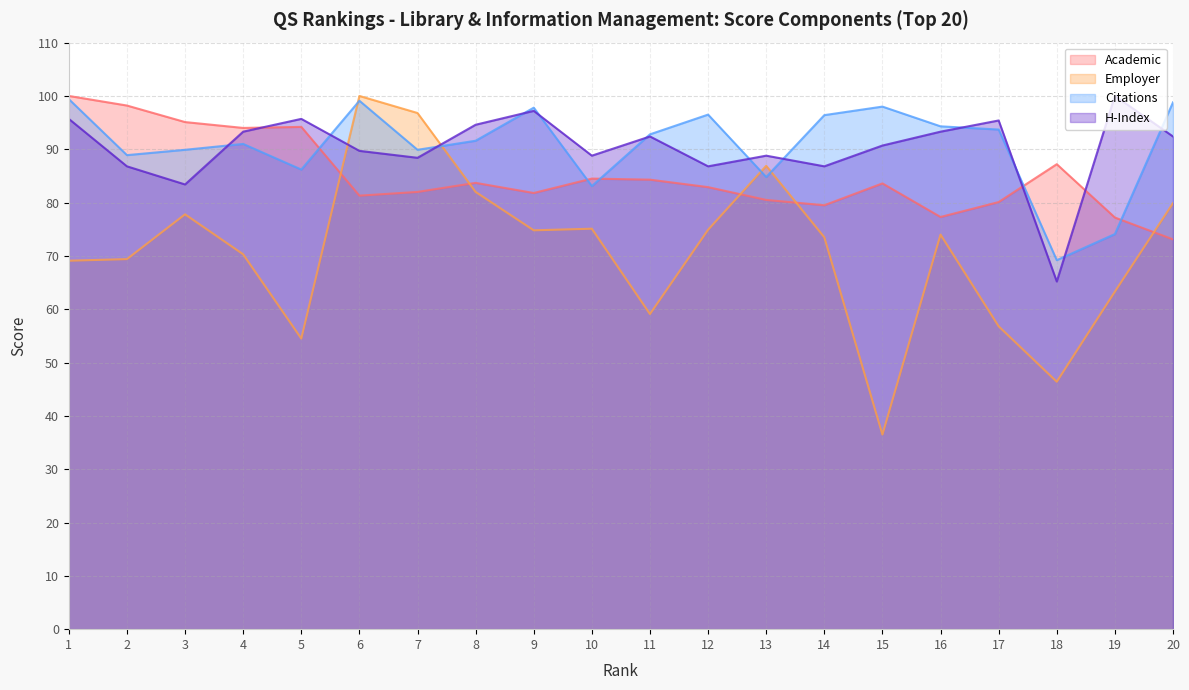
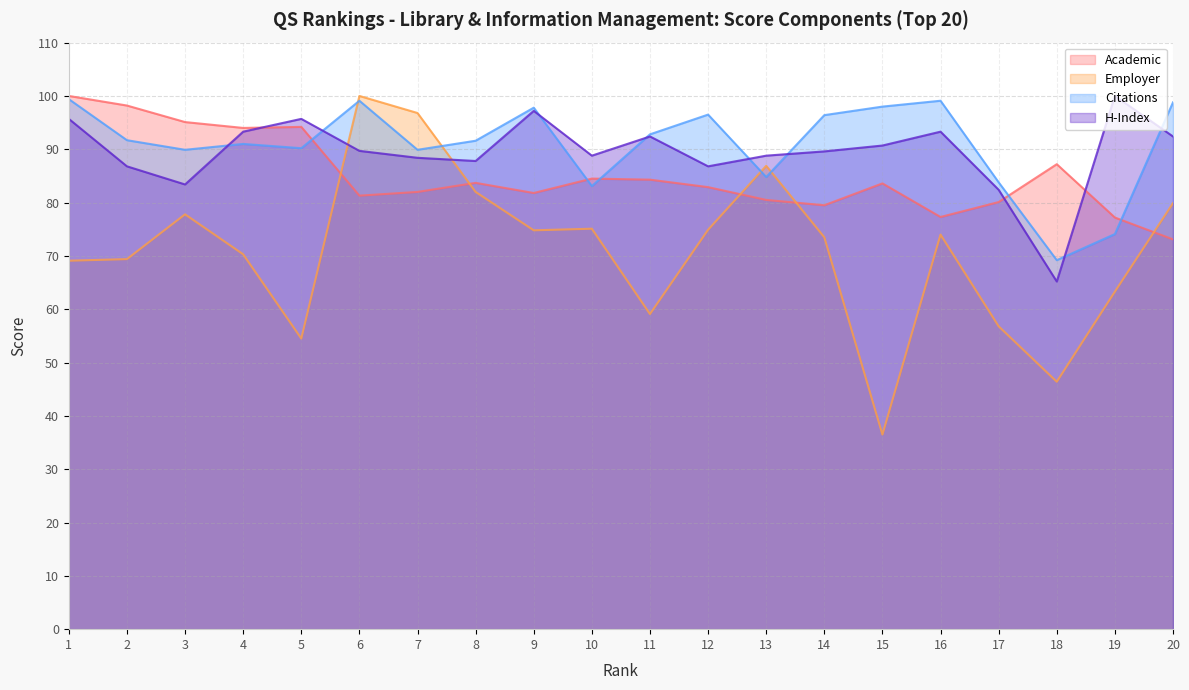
  {
    "Citations": {
      "1": 99,
-     "2": 89,
+     "2": 92,
      "3": 90,
      "4": 91,
-     "5": 86,
+     "5": 90,
      "6": 99,
      "7": 90,
      "8": 92,
      "9": 98,
      "10": 83,
      "12": 97,
      "13": 85,
      "14": 96,
      "15": 98,
-     "16": 94,
-     "17": 94,
+     "16": 99,
+     "17": 84,
      "18": 69,
      "19": 74,
      "20": 99
    },
    "H-Index": {
      "1": 96,
      "2": 87,
      "3": 83,
      "4": 93,
      "5": 96,
      "6": 90,
      "7": 88,
-     "8": 95,
+     "8": 88,
      "9": 97,
      "10": 89,
      "12": 87,
      "13": 89,
-     "14": 87,
+     "14": 90,
      "15": 91,
      "16": 93,
-     "17": 95,
+     "17": 82,
      "18": 65,
      "20": 92
    }
  }
